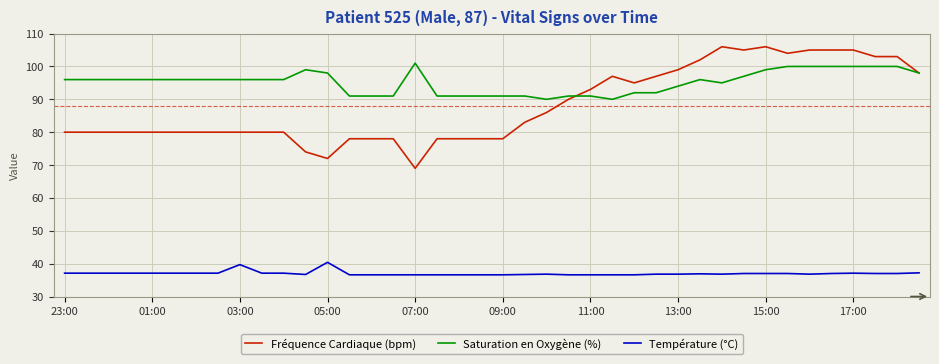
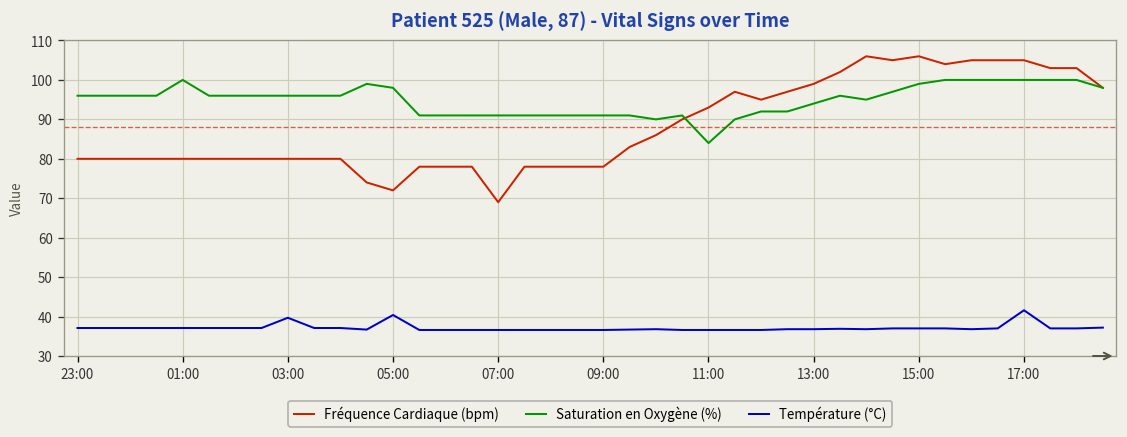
  {
    "Fréquence Cardiaque (bpm)": {
      "23:00": 80,
      "01:00": 80,
      "03:00": 80,
      "05:00": 72,
      "07:00": 69,
      "09:00": 78,
      "11:00": 93,
      "13:00": 99,
      "15:00": 106,
      "17:00": 105
    },
    "Saturation en Oxygène (%)": {
      "23:00": 96,
-     "01:00": 96,
+     "01:00": 100,
      "03:00": 96,
      "05:00": 98,
-     "07:00": 101,
+     "07:00": 91,
      "09:00": 91,
-     "11:00": 91,
+     "11:00": 84,
      "13:00": 94,
      "15:00": 99,
      "17:00": 100
    },
    "Température (°C)": {
      "23:00": 37,
      "01:00": 37,
      "03:00": 40,
      "05:00": 40,
      "07:00": 37,
      "09:00": 37,
      "11:00": 37,
      "13:00": 37,
      "15:00": 37,
-     "17:00": 37
+     "17:00": 42
    }
  }
